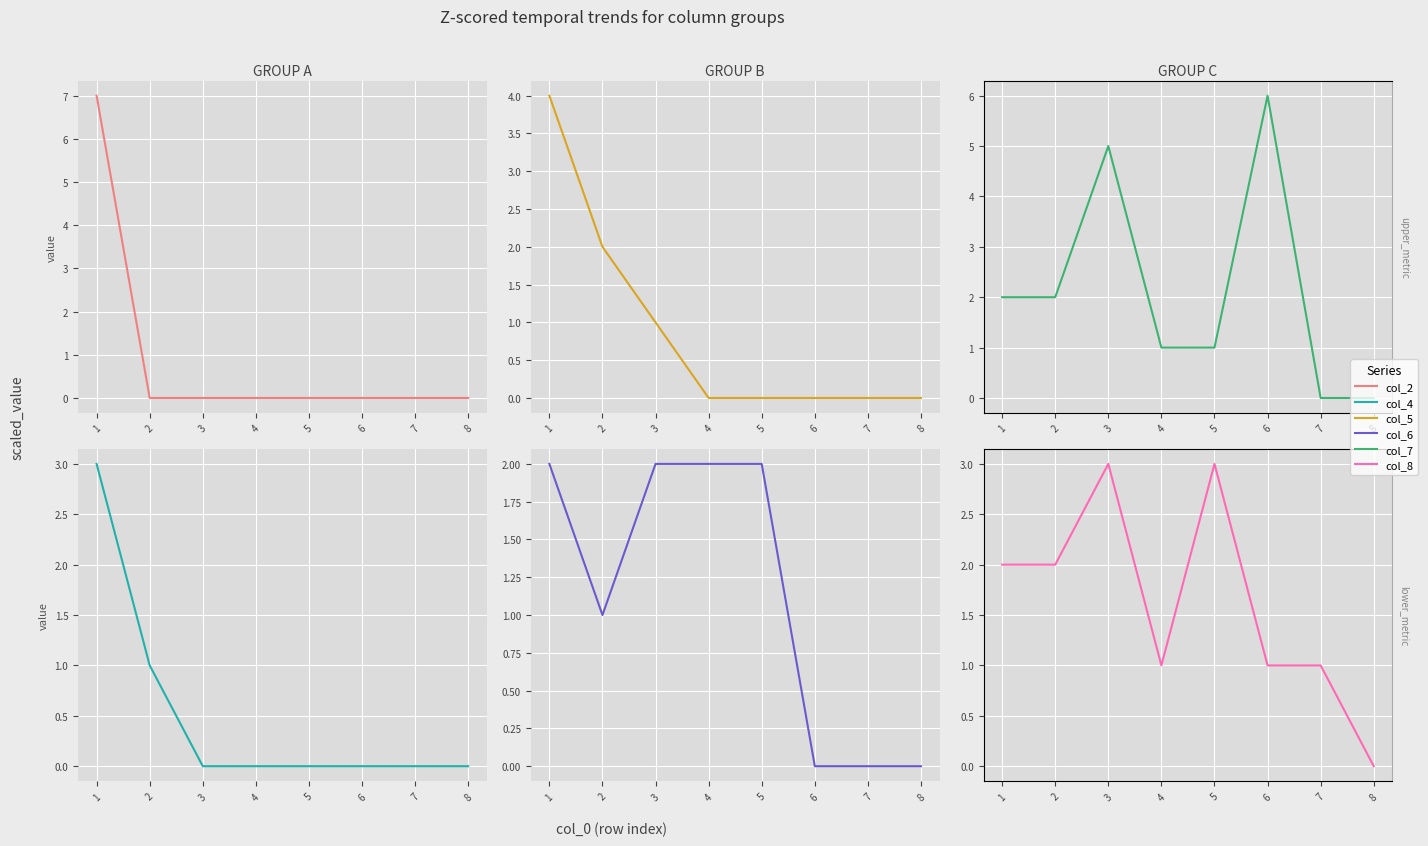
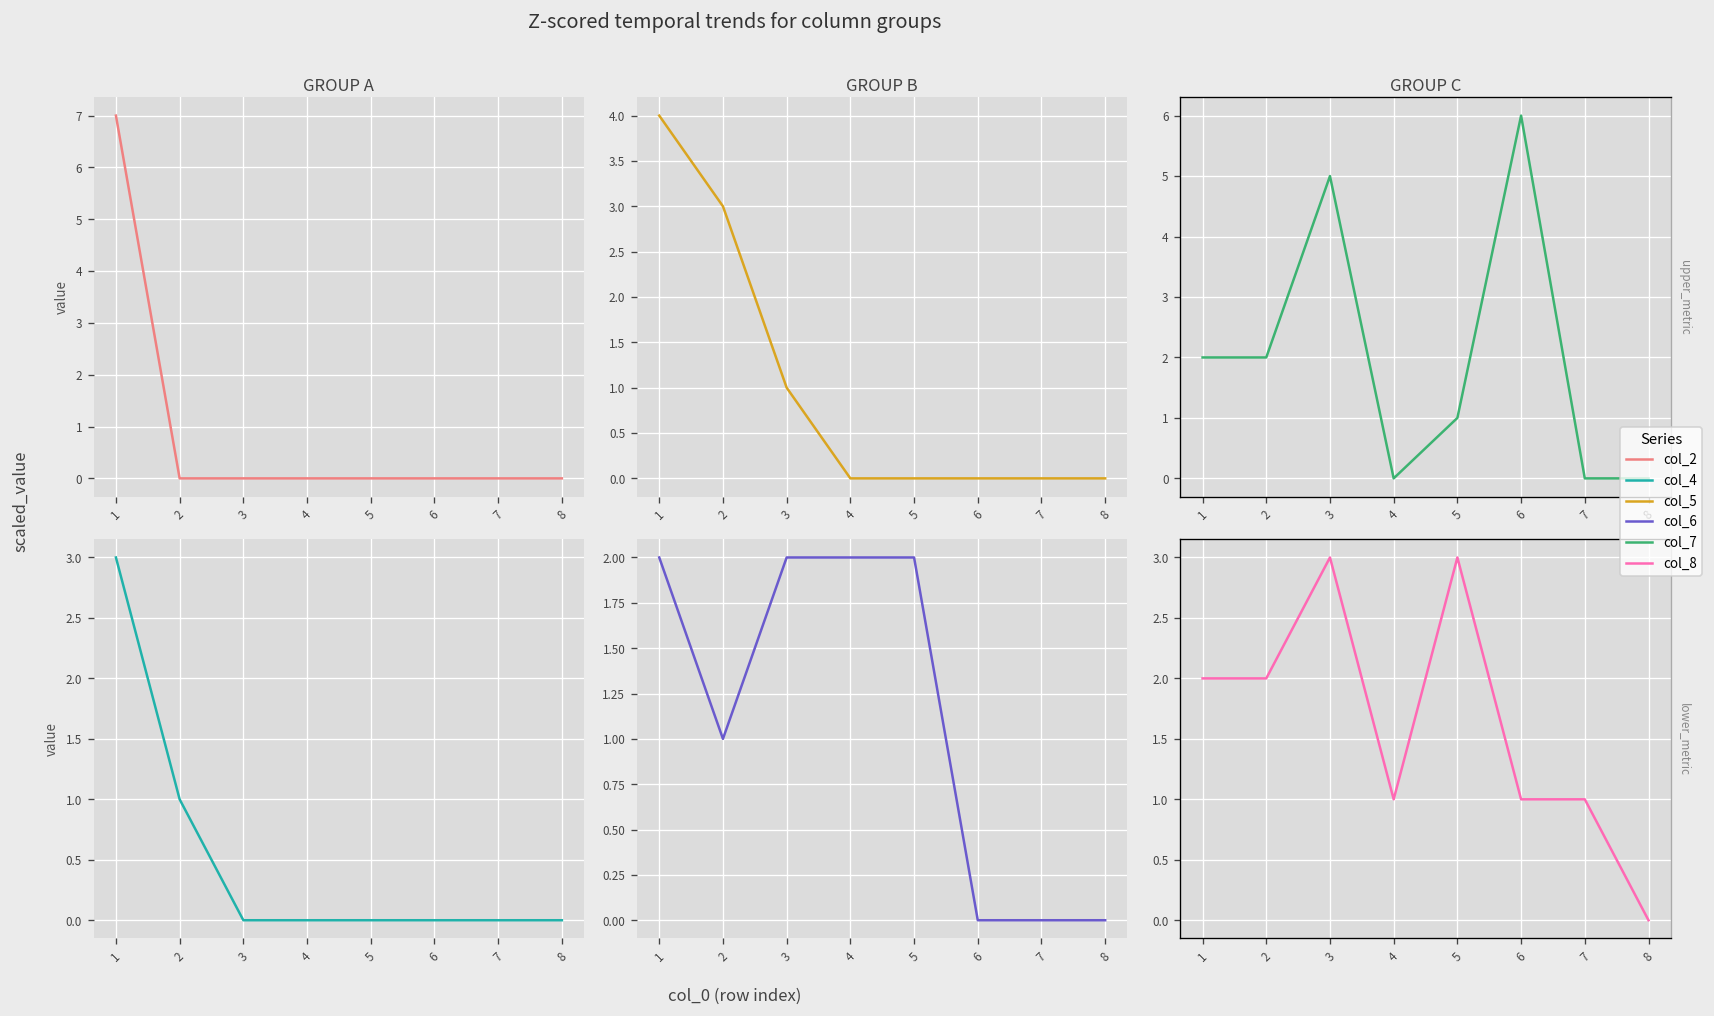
  {
    "GROUP A": {
      "1": 7.0,
      "2": 0.0,
      "3": 0.0,
      "4": 0.0,
      "5": 0.0,
      "6": 0.0,
      "7": 0.0,
      "8": 0.0
    },
    "GROUP B": {
      "1": 4,
-     "2": 2,
+     "2": 3,
      "3": 1,
      "4": 0,
      "5": 0,
      "6": 0,
      "7": 0,
      "8": 0
    },
    "GROUP C": {
      "1": 2,
      "2": 2,
      "3": 5,
-     "4": 1,
+     "4": 0,
      "5": 1,
      "6": 6,
      "7": 0
    }
  }
